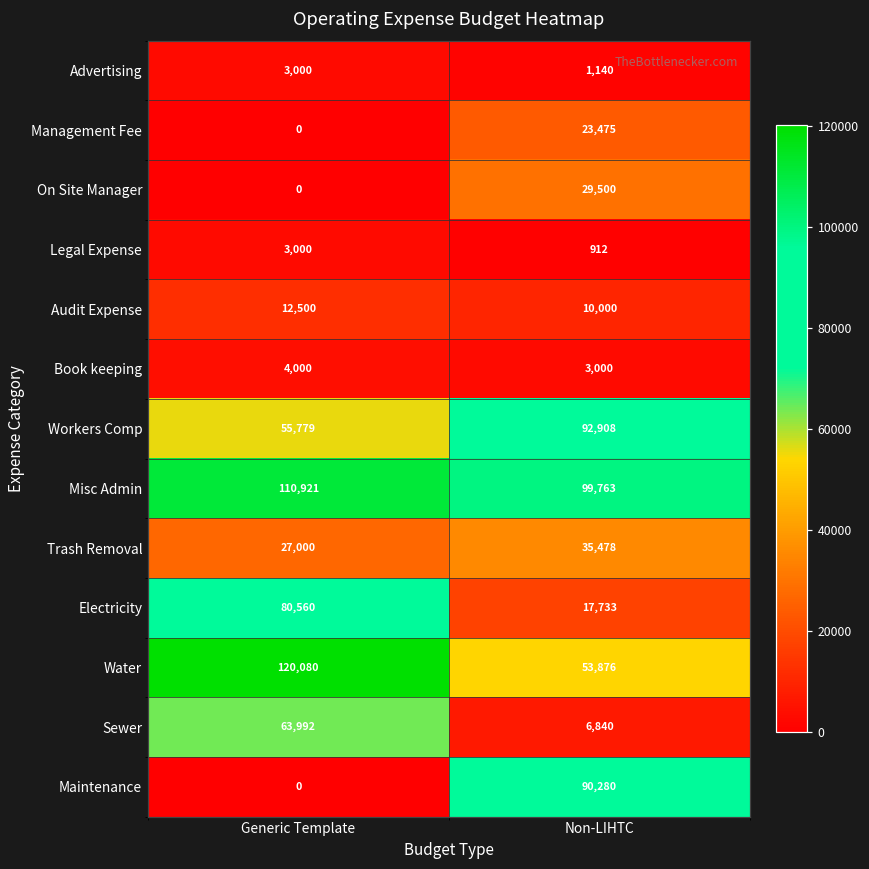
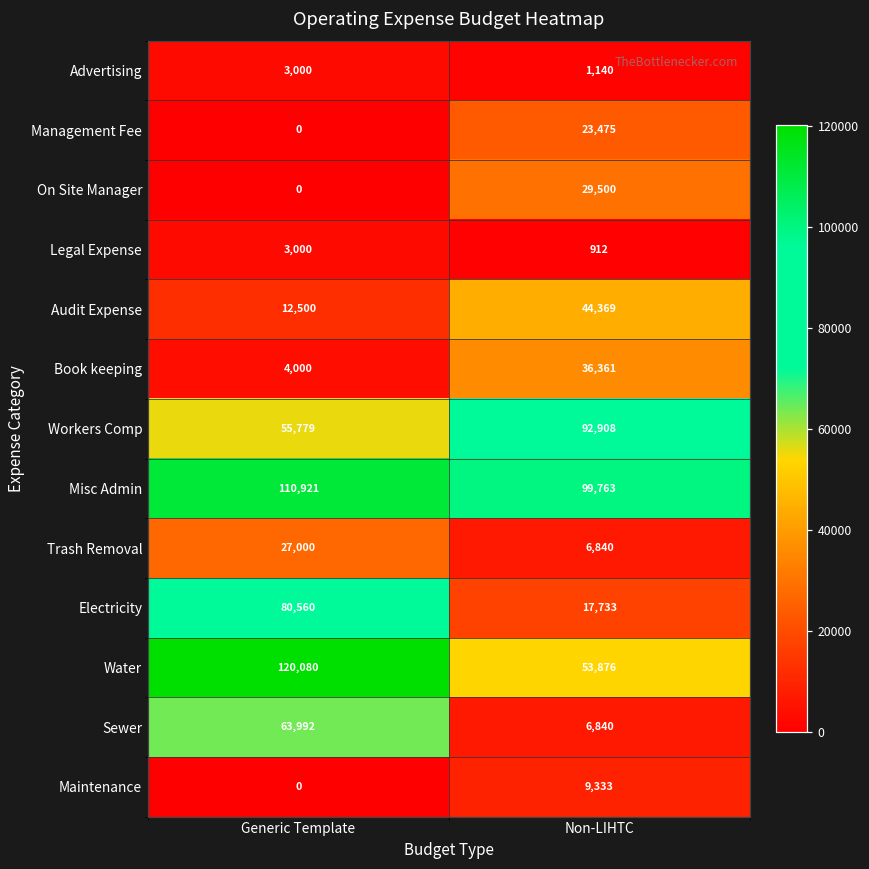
  {
    "Advertising": {
      "Generic Template": "3,000"
    },
    "Management Fee": {
      "Generic Template": "0",
      "Non-LIHTC": "23,475"
    },
    "On Site Manager": {
      "Generic Template": "0",
      "Non-LIHTC": "29,500"
    },
    "Legal Expense": {
      "Generic Template": "3,000",
      "Non-LIHTC": "912"
    },
    "Audit Expense": {
      "Generic Template": "12,500",
-     "Non-LIHTC": "10,000"
+     "Non-LIHTC": "44,369"
    },
    "Book keeping": {
      "Generic Template": "4,000",
-     "Non-LIHTC": "3,000"
+     "Non-LIHTC": "36,361"
    },
    "Workers Comp": {
      "Generic Template": "55,779",
      "Non-LIHTC": "92,908"
    },
    "Misc Admin": {
      "Generic Template": "110,921",
      "Non-LIHTC": "99,763"
    },
    "Trash Removal": {
      "Generic Template": "27,000",
-     "Non-LIHTC": "35,478"
+     "Non-LIHTC": "6,840"
    },
    "Electricity": {
      "Generic Template": "80,560",
      "Non-LIHTC": "17,733"
    },
    "Water": {
      "Generic Template": "120,080",
      "Non-LIHTC": "53,876"
    },
    "Sewer": {
      "Generic Template": "63,992",
      "Non-LIHTC": "6,840"
    },
    "Maintenance": {
      "Generic Template": "0",
-     "Non-LIHTC": "90,280"
+     "Non-LIHTC": "9,333"
    }
  }
